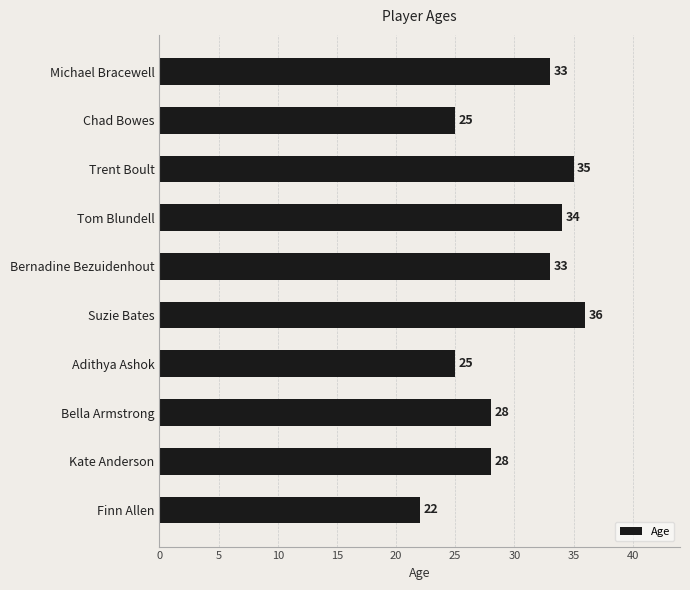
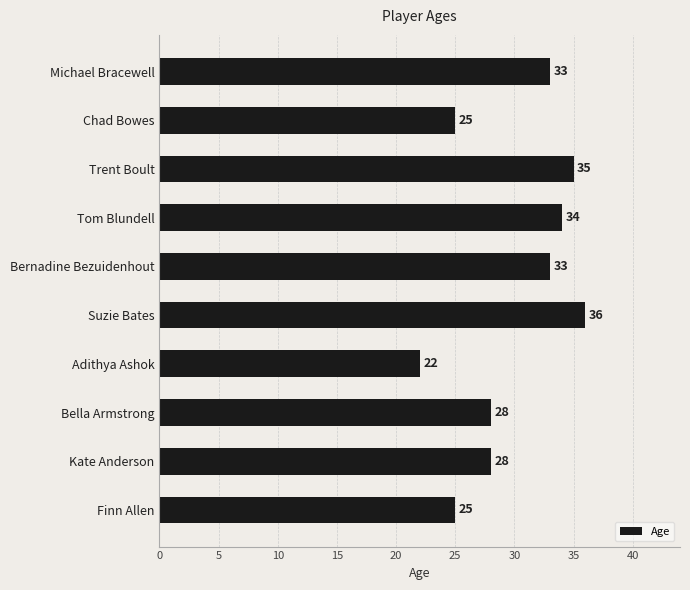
  {
    "Michael Bracewell": 33,
    "Chad Bowes": 25,
    "Trent Boult": 35,
    "Tom Blundell": 34,
    "Bernadine Bezuidenhout": 33,
    "Suzie Bates": 36,
-   "Adithya Ashok": 25,
+   "Adithya Ashok": 22,
    "Bella Armstrong": 28,
    "Kate Anderson": 28,
-   "Finn Allen": 22
+   "Finn Allen": 25
  }
